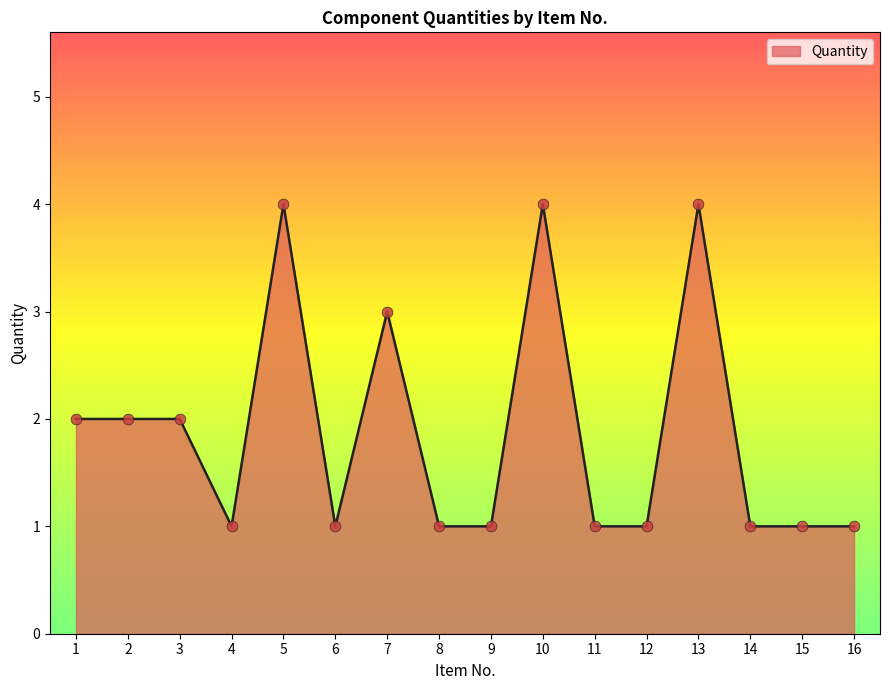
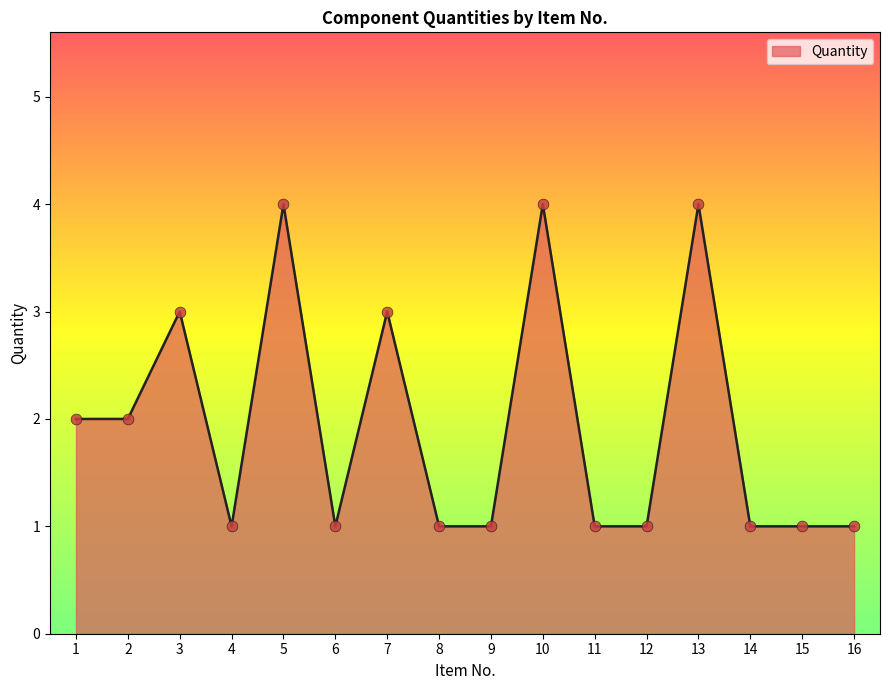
  {
    "1": 2,
    "2": 2,
-   "3": 2,
+   "3": 3,
    "4": 1,
    "5": 4,
    "6": 1,
    "7": 3,
    "8": 1,
    "9": 1,
    "10": 4,
    "11": 1,
    "12": 1,
    "13": 4,
    "14": 1,
    "15": 1,
    "16": 1
  }
